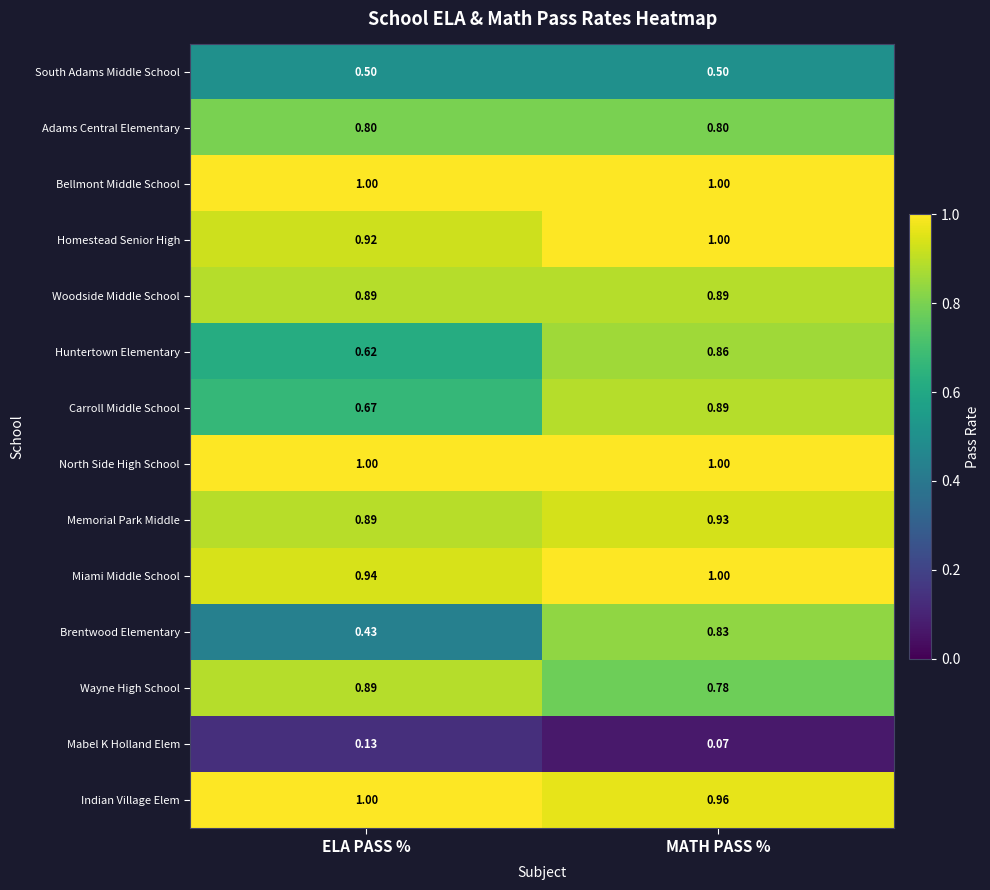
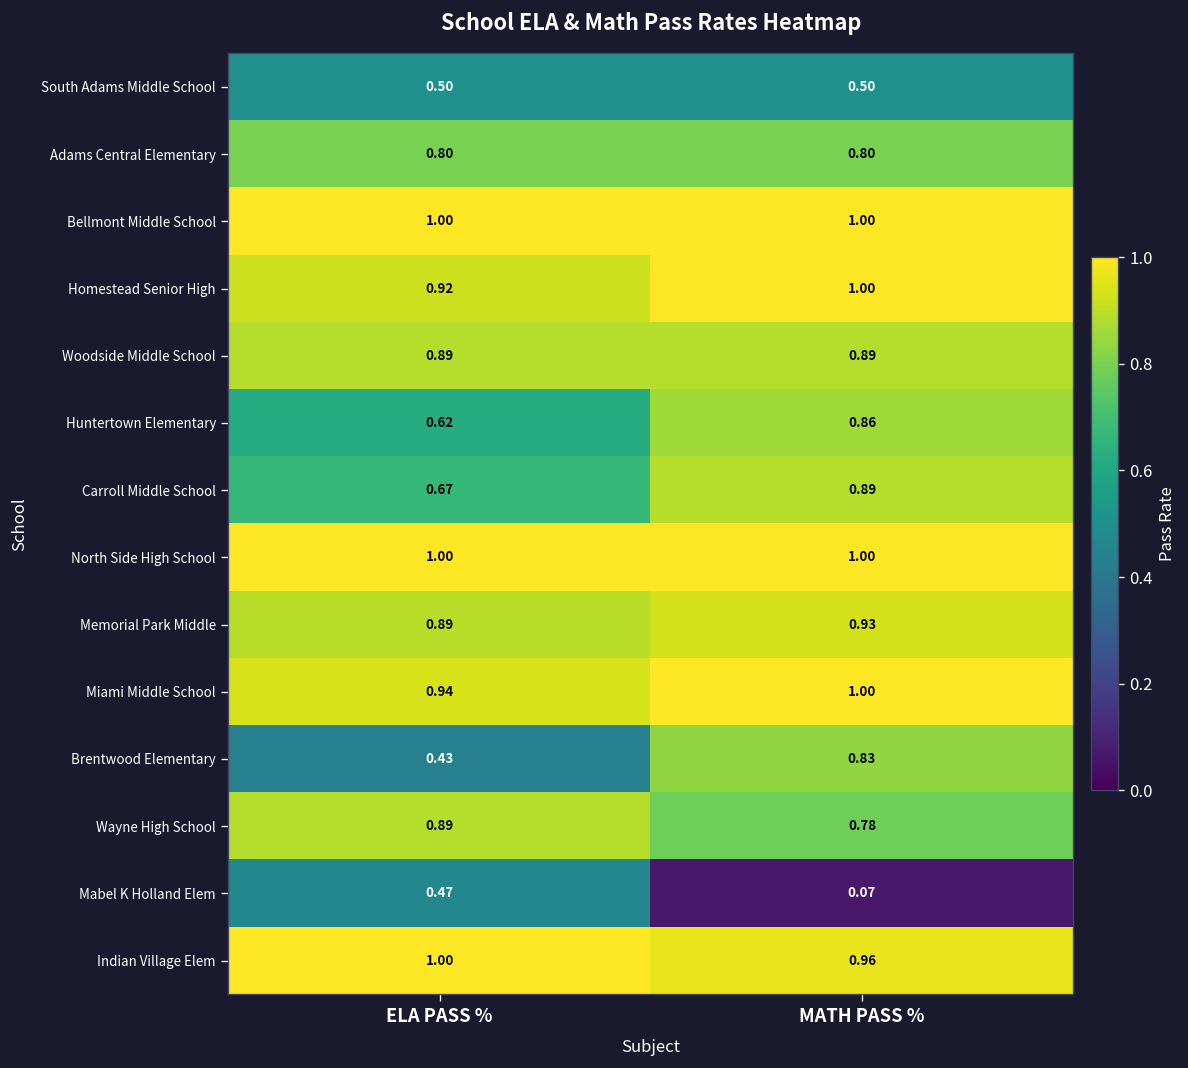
  {
    "South Adams Middle School": {
      "ELA PASS %": 0.50,
      "MATH PASS %": 0.50
    },
    "Adams Central Elementary": {
      "ELA PASS %": 0.80,
      "MATH PASS %": 0.80
    },
    "Bellmont Middle School": {
      "ELA PASS %": 1.00,
      "MATH PASS %": 1.00
    },
    "Homestead Senior High": {
      "ELA PASS %": 0.92,
      "MATH PASS %": 1.00
    },
    "Woodside Middle School": {
      "ELA PASS %": 0.89,
      "MATH PASS %": 0.89
    },
    "Huntertown Elementary": {
      "ELA PASS %": 0.62,
      "MATH PASS %": 0.86
    },
    "Carroll Middle School": {
      "ELA PASS %": 0.67,
      "MATH PASS %": 0.89
    },
    "North Side High School": {
      "ELA PASS %": 1.00,
      "MATH PASS %": 1.00
    },
    "Memorial Park Middle": {
      "ELA PASS %": 0.89,
      "MATH PASS %": 0.93
    },
    "Miami Middle School": {
      "ELA PASS %": 0.94,
      "MATH PASS %": 1.00
    },
    "Brentwood Elementary": {
      "ELA PASS %": 0.43,
      "MATH PASS %": 0.83
    },
    "Wayne High School": {
      "ELA PASS %": 0.89,
      "MATH PASS %": 0.78
    },
    "Mabel K Holland Elem": {
-     "ELA PASS %": 0.13,
+     "ELA PASS %": 0.47,
      "MATH PASS %": 0.07
    },
    "Indian Village Elem": {
      "ELA PASS %": 1.00,
      "MATH PASS %": 0.96
    }
  }
